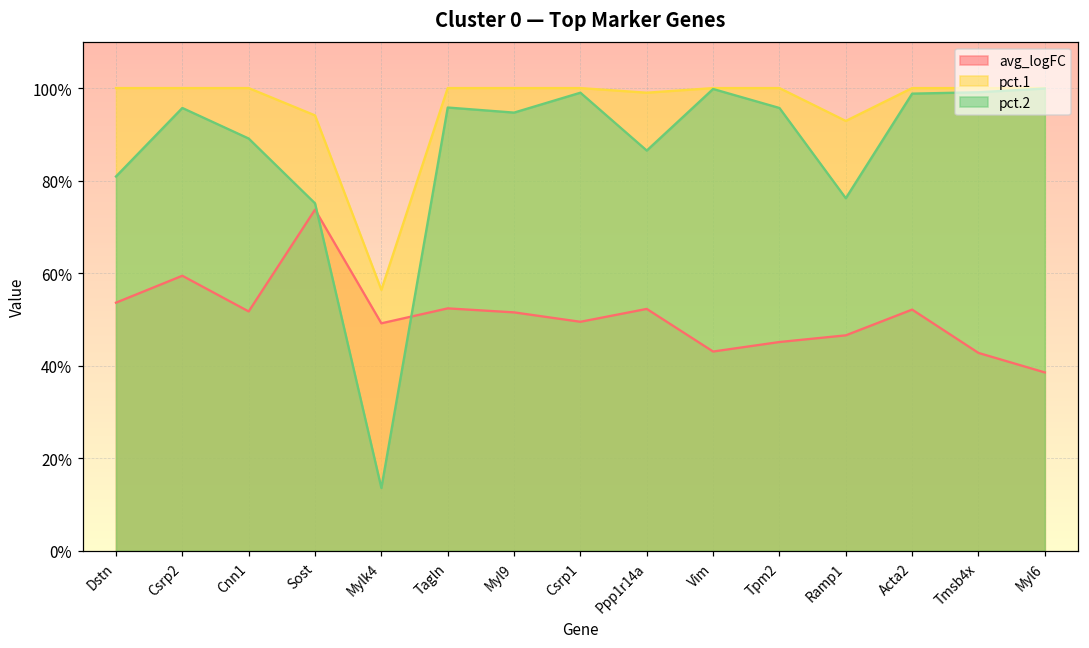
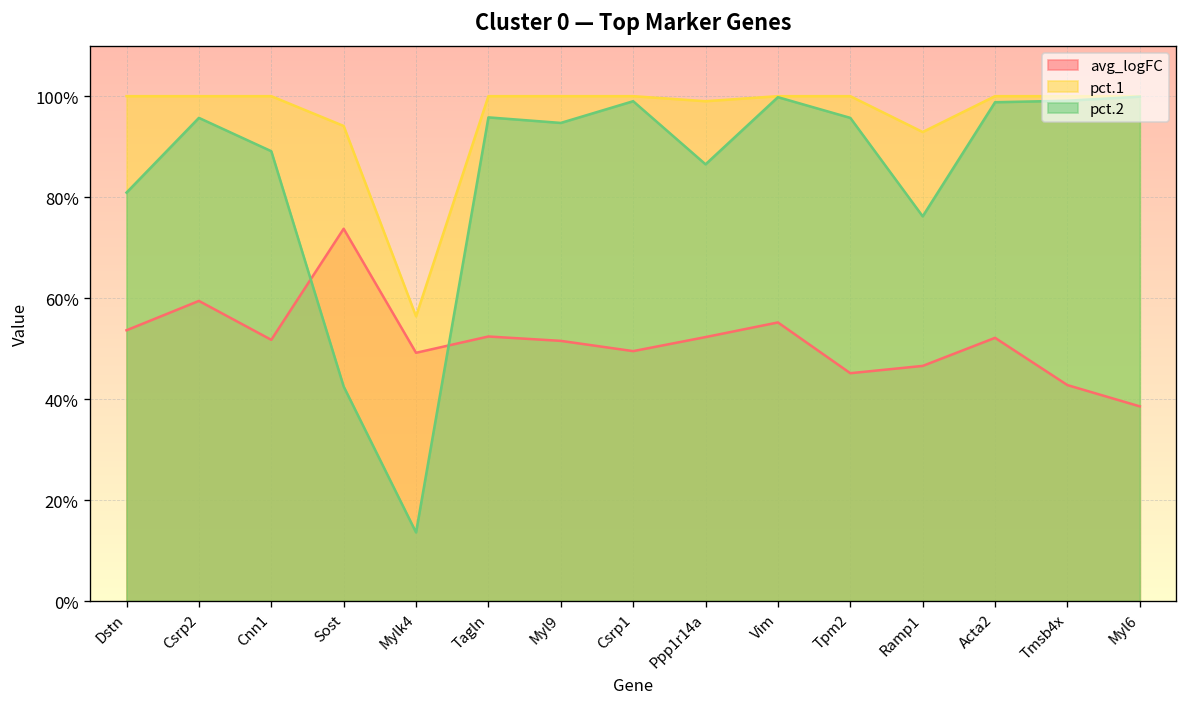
  {
    "avg_logFC": {
      "Dstn": "54%",
      "Csrp2": "59%",
      "Cnn1": "52%",
      "Sost": "74%",
      "Mylk4": "49%",
      "Tagln": "52%",
      "Myl9": "52%",
      "Csrp1": "50%",
      "Ppp1r14a": "52%",
-     "Vim": "43%",
+     "Vim": "55%",
      "Tpm2": "45%",
      "Ramp1": "47%",
      "Acta2": "52%",
      "Tmsb4x": "43%",
      "Myl6": "39%"
    },
    "pct.1": {
      "Dstn": "100%",
      "Csrp2": "100%",
      "Cnn1": "100%",
      "Sost": "94%",
      "Mylk4": "56%",
      "Tagln": "100%",
      "Myl9": "100%",
      "Csrp1": "100%",
      "Ppp1r14a": "99%",
      "Tpm2": "100%",
      "Ramp1": "93%",
      "Acta2": "100%"
    },
    "pct.2": {
      "Dstn": "81%",
      "Csrp2": "96%",
      "Cnn1": "89%",
-     "Sost": "75%",
+     "Sost": "43%",
      "Mylk4": "14%",
      "Tagln": "96%",
      "Myl9": "95%",
      "Csrp1": "99%",
      "Ppp1r14a": "87%",
      "Tpm2": "96%",
      "Ramp1": "76%",
      "Acta2": "99%"
    }
  }
